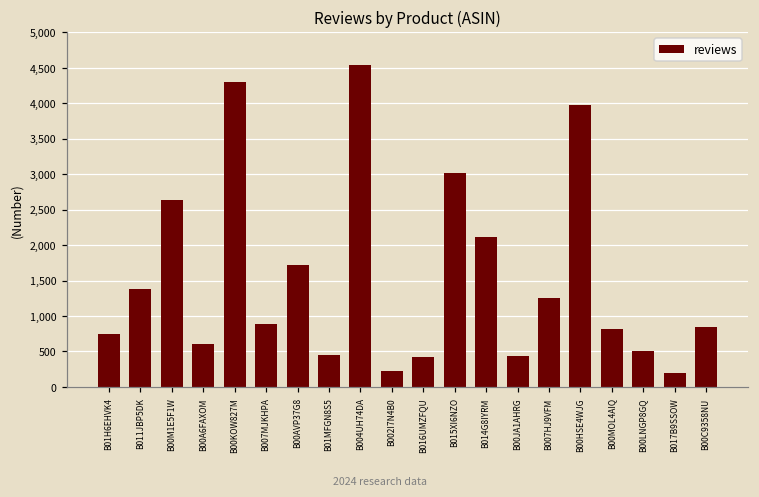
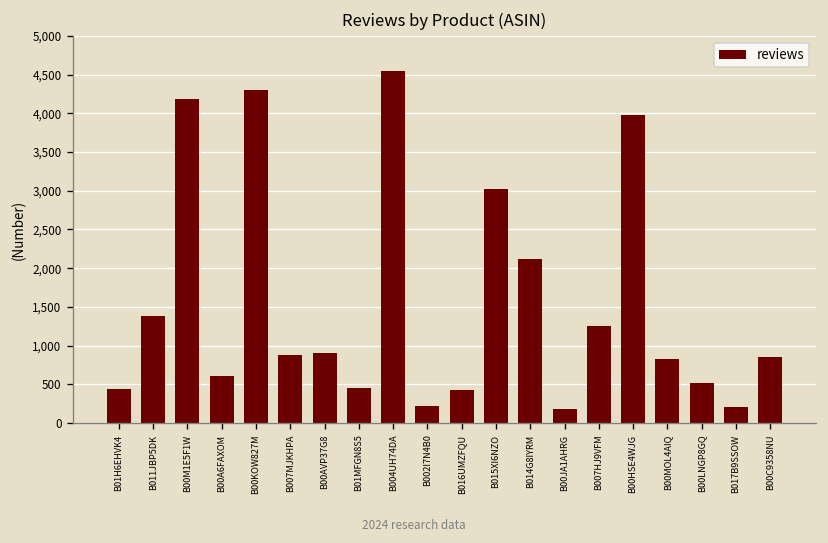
  {
-   "B01H6EHVK4": "700",
+   "B01H6EHVK4": "400",
    "B011JBP5DK": "1,400",
-   "B00M1E5F1W": "2,600",
+   "B00M1E5F1W": "4,200",
    "B00A6FAXOM": "600",
    "B00KOW827M": "4,300",
    "B007MJKHPA": "900",
-   "B00AVP37G8": "1,700",
+   "B00AVP37G8": "900",
    "B01MFGN8S5": "400",
    "B004UH74DA": "4,500",
    "B002I7N4B0": "200",
    "B016UMZFQU": "400",
    "B015XI6NZO": "3,000",
    "B014G8IYRM": "2,100",
-   "B00JA1AHRG": "400",
+   "B00JA1AHRG": "200",
    "B007HJ9VFM": "1,300",
    "B00HSE4WJG": "4,000",
    "B00MOL4AIQ": "800",
    "B00LNGP8GQ": "500",
    "B017B9SSOW": "200",
    "B00C9358NU": "800"
  }
